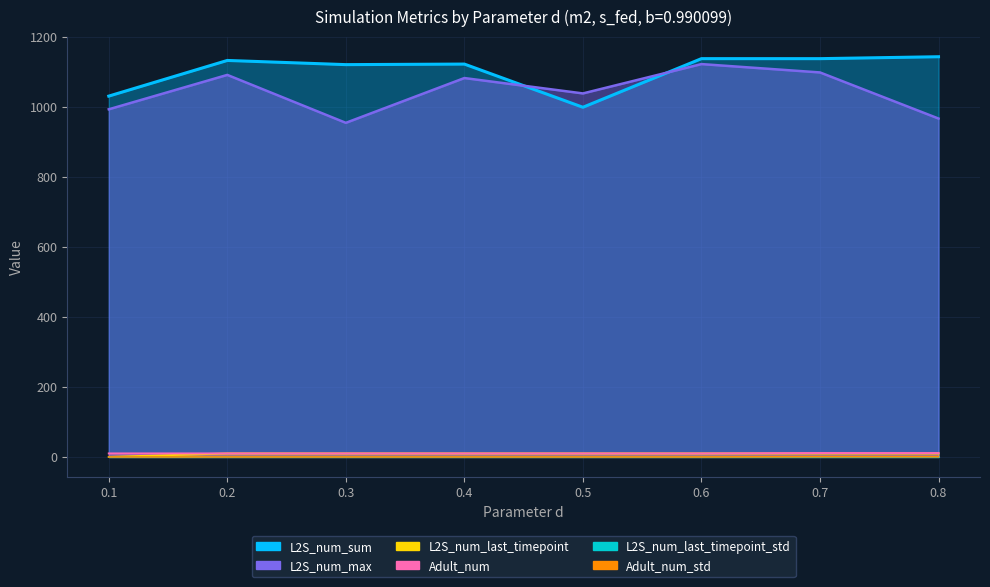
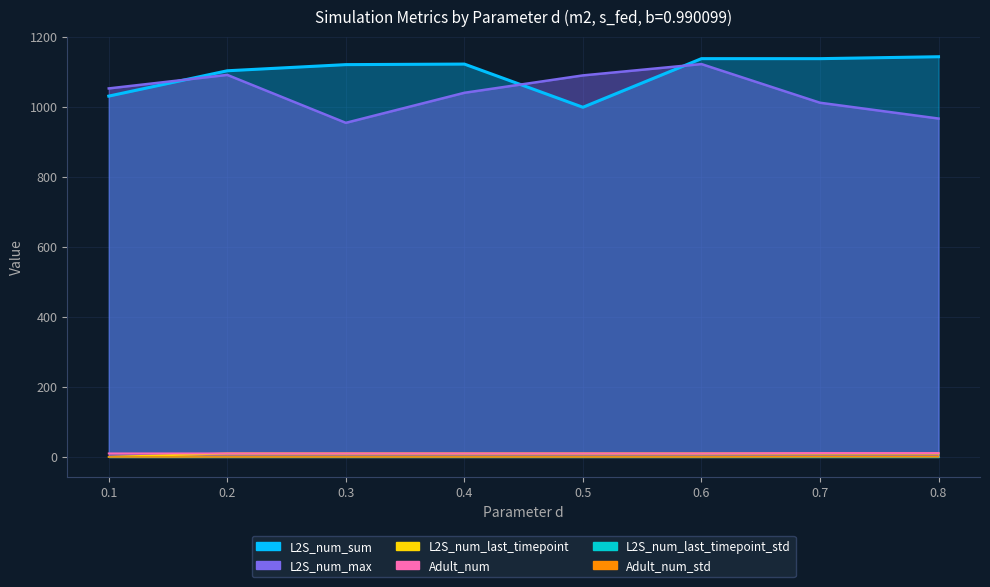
  {
    "L2S_num_sum": {
      "0.1": 1030,
-     "0.2": 1130,
+     "0.2": 1100,
      "0.3": 1120,
      "0.4": 1120,
      "0.5": 1000,
      "0.6": 1140,
      "0.7": 1140,
      "0.8": 1140
    },
    "L2S_num_max": {
-     "0.1": 990,
+     "0.1": 1050,
      "0.2": 1090,
      "0.3": 950,
-     "0.4": 1080,
-     "0.5": 1040,
+     "0.4": 1040,
+     "0.5": 1090,
      "0.6": 1120,
-     "0.7": 1100,
+     "0.7": 1010,
      "0.8": 970
    },
    "Adult_num": {
      "0.1": 10
    }
  }
